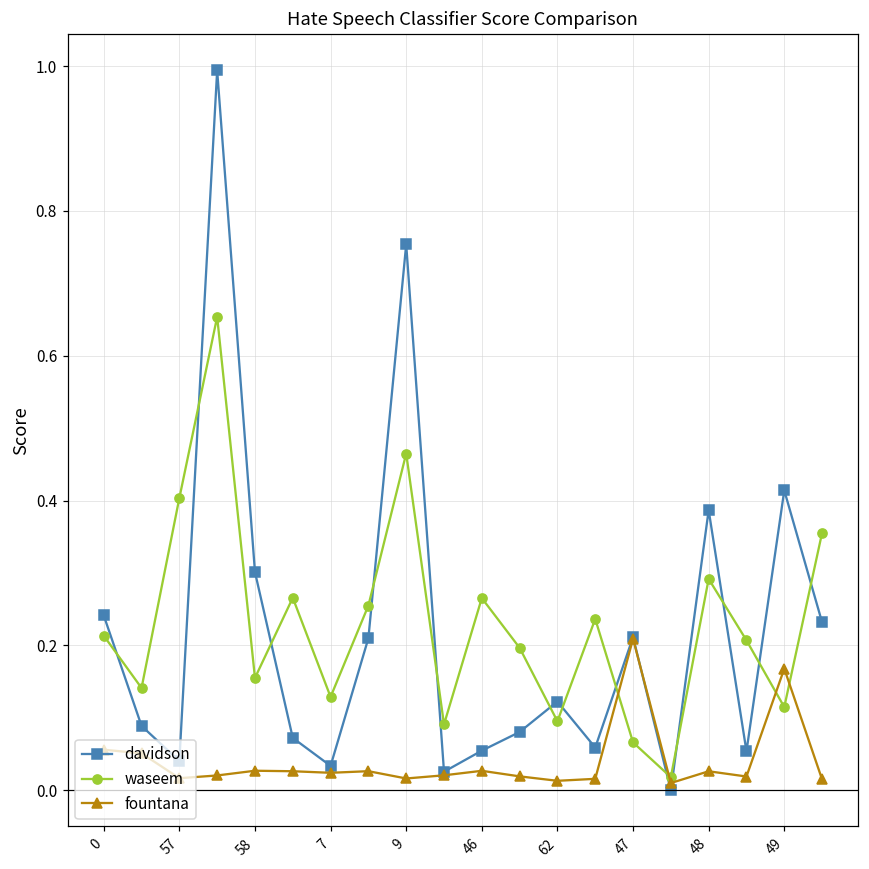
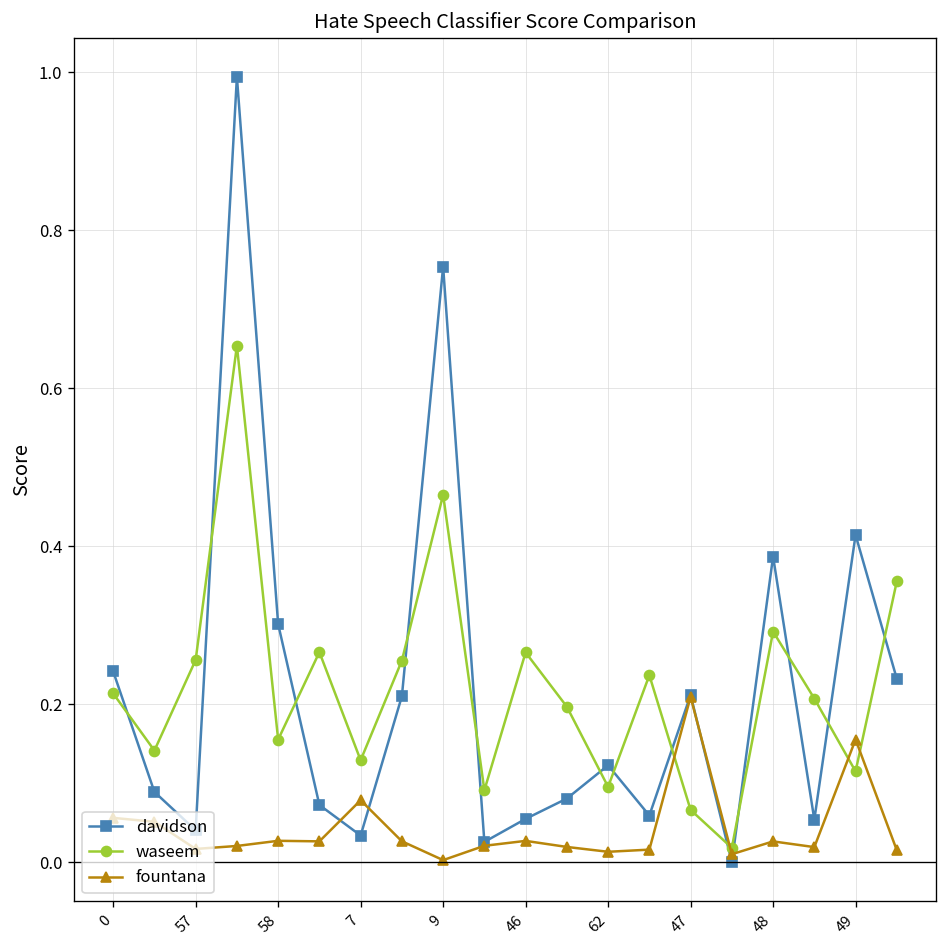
  {
    "davidson": {
      "0": 0.24,
      "58": 0.30,
      "7": 0.03,
      "9": 0.75,
      "46": 0.05,
      "62": 0.12,
      "48": 0.39,
      "49": 0.41
    },
    "waseem": {
      "0": 0.21,
-     "57": 0.40,
+     "57": 0.26,
      "58": 0.16,
      "7": 0.13,
      "9": 0.47,
      "46": 0.27,
      "62": 0.10,
      "47": 0.07,
      "48": 0.29,
      "49": 0.11
    },
    "fountana": {
      "58": 0.03,
-     "7": 0.02,
-     "9": 0.02,
+     "7": 0.08,
+     "9": 0.00,
      "46": 0.03,
      "62": 0.01,
      "48": 0.03,
-     "49": 0.17
+     "49": 0.16
    }
  }
